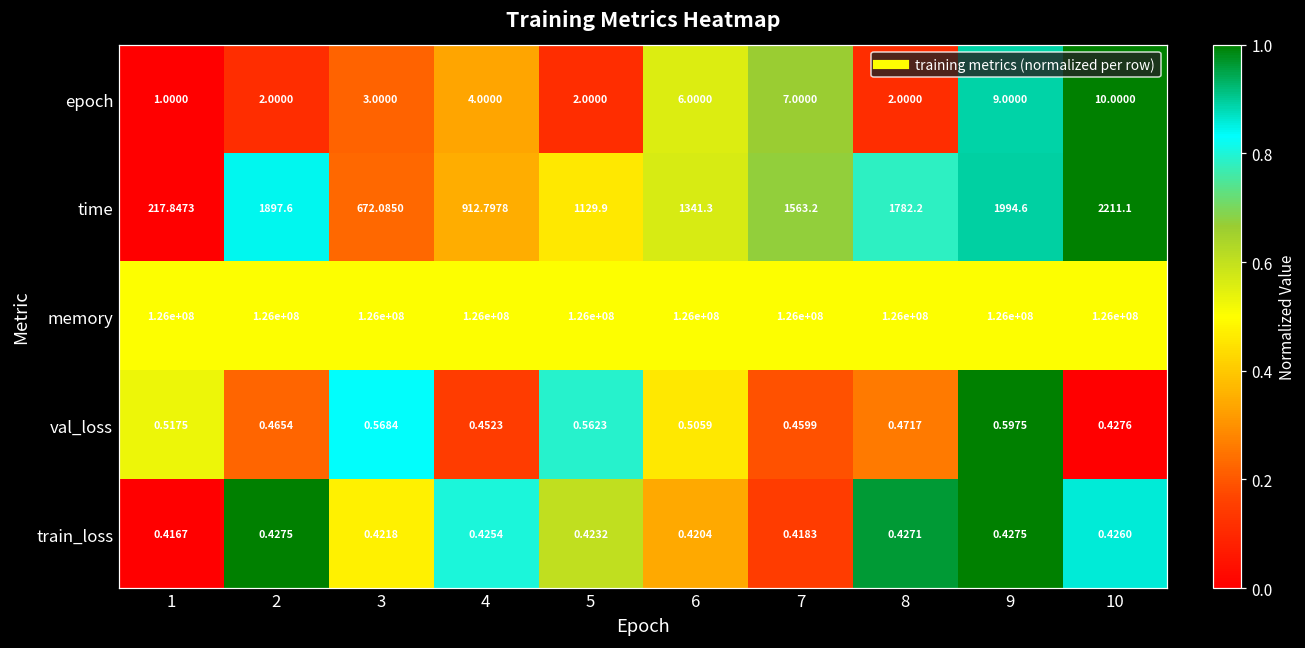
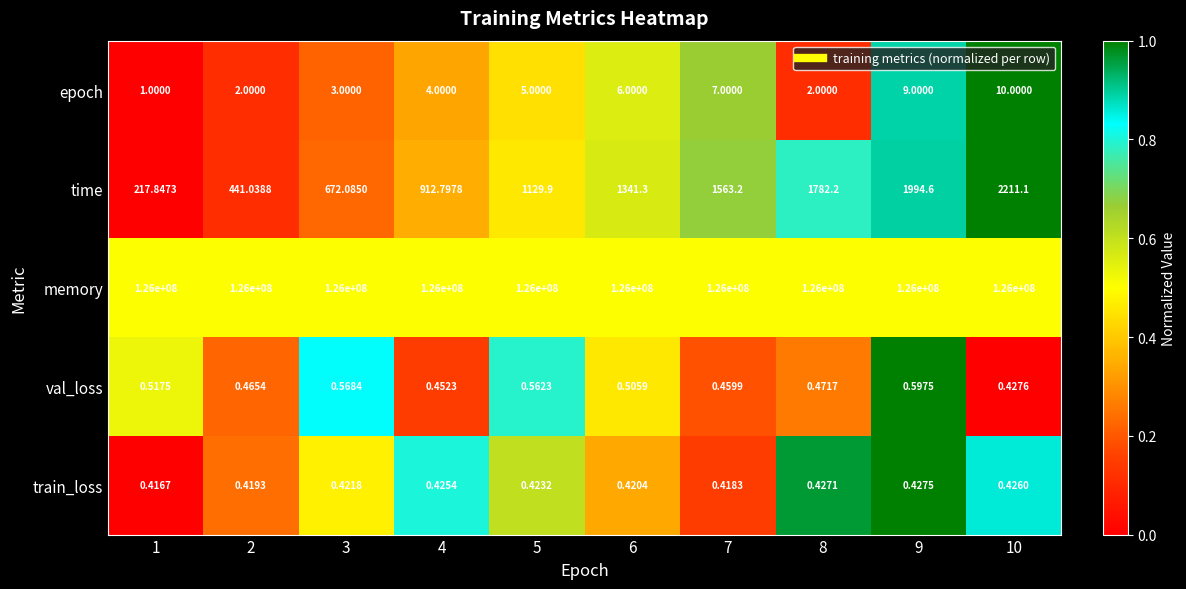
  {
    "epoch": {
      "1": "1.0000",
      "2": "2.0000",
      "3": "3.0000",
      "4": "4.0000",
-     "5": "2.0000",
+     "5": "5.0000",
      "6": "6.0000",
      "7": "7.0000",
      "8": "2.0000",
      "9": "9.0000",
      "10": "10.0000"
    },
    "time": {
      "1": "217.8473",
-     "2": "1897.6",
+     "2": "441.0388",
      "3": "672.0850",
      "4": "912.7978",
      "5": "1129.9",
      "6": "1341.3",
      "7": "1563.2",
      "8": "1782.2",
      "9": "1994.6",
      "10": "2211.1"
    },
    "memory": {
      "1": "1.26e+08",
      "2": "1.26e+08",
      "3": "1.26e+08",
      "4": "1.26e+08",
      "5": "1.26e+08",
      "6": "1.26e+08",
      "7": "1.26e+08",
      "8": "1.26e+08",
      "9": "1.26e+08",
      "10": "1.26e+08"
    },
    "val_loss": {
      "1": "0.5175",
      "2": "0.4654",
      "3": "0.5684",
      "4": "0.4523",
      "5": "0.5623",
      "6": "0.5059",
      "7": "0.4599",
      "8": "0.4717",
      "9": "0.5975",
      "10": "0.4276"
    },
    "train_loss": {
      "1": "0.4167",
-     "2": "0.4275",
+     "2": "0.4193",
      "3": "0.4218",
      "4": "0.4254",
      "5": "0.4232",
      "6": "0.4204",
      "7": "0.4183",
      "8": "0.4271",
      "9": "0.4275",
      "10": "0.4260"
    }
  }
